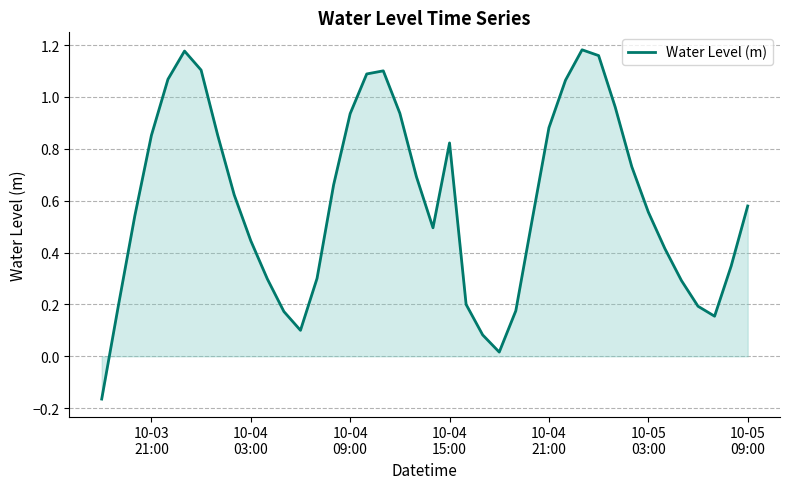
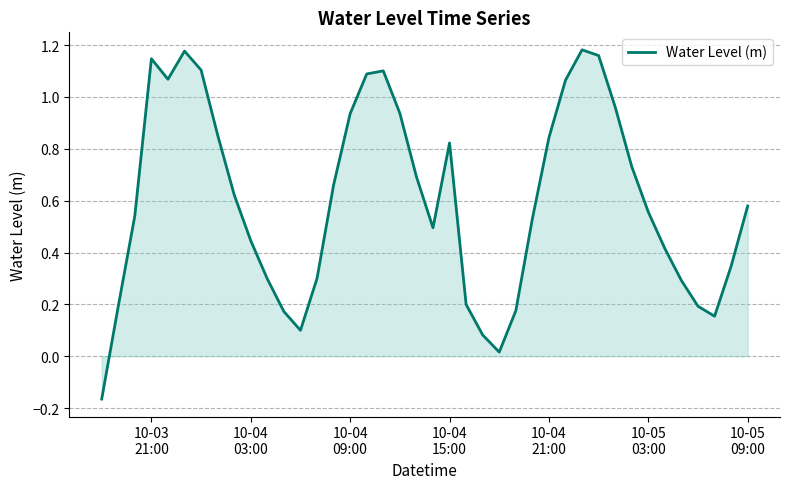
  {
    "Water Level (m)": {
-     "10-03 21:00": 0.85,
-     "10-04 21:00": 0.88
+     "10-03 21:00": 1.15,
+     "10-04 21:00": 0.84
    }
  }
